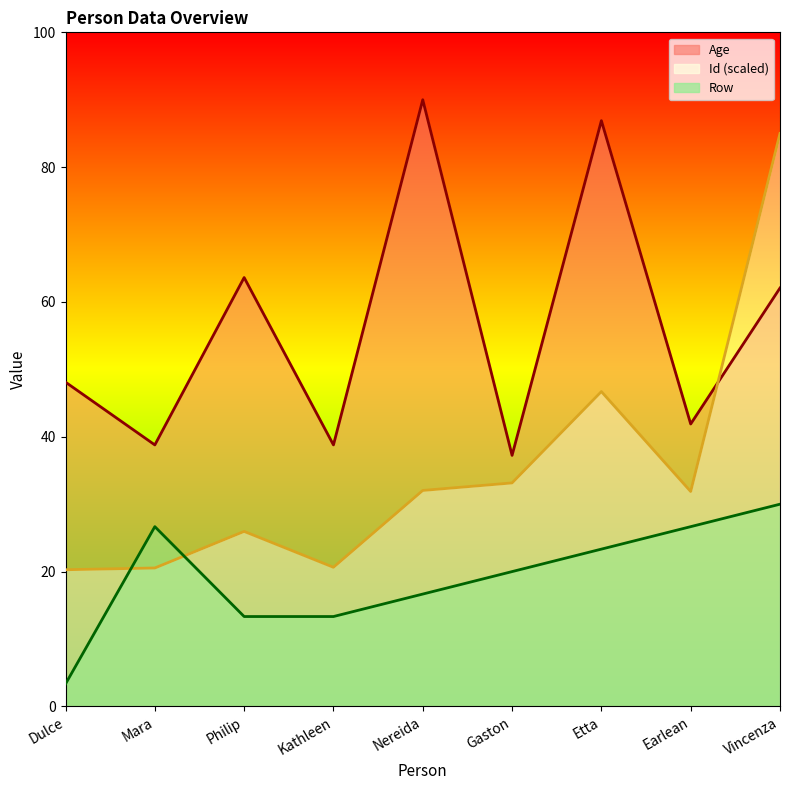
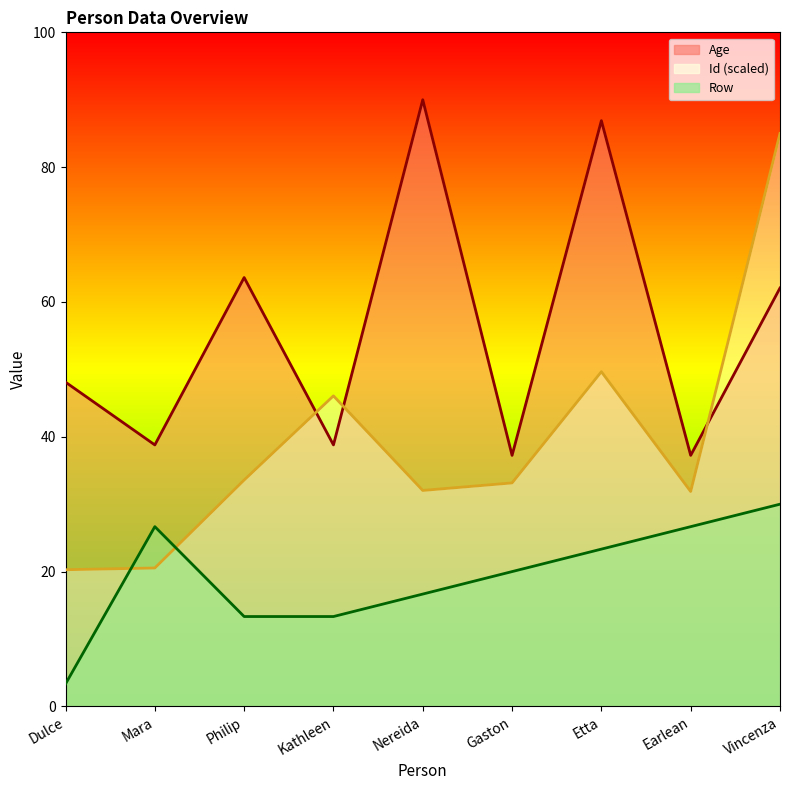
  {
    "Age": {
      "Dulce": 48,
      "Mara": 39,
      "Philip": 64,
      "Kathleen": 39,
      "Nereida": 90,
      "Gaston": 37,
      "Etta": 87,
-     "Earlean": 42,
+     "Earlean": 37,
      "Vincenza": 62
    },
    "Id (scaled)": {
      "Dulce": 20,
      "Mara": 21,
-     "Philip": 26,
-     "Kathleen": 21,
+     "Philip": 34,
+     "Kathleen": 46,
      "Nereida": 32,
      "Gaston": 33,
-     "Etta": 47,
+     "Etta": 50,
      "Earlean": 32,
      "Vincenza": 85
    },
    "Row": {
      "Dulce": 3,
      "Mara": 27,
      "Philip": 13,
      "Kathleen": 13,
      "Nereida": 17,
      "Gaston": 20,
      "Etta": 23,
      "Earlean": 27,
      "Vincenza": 30
    }
  }
